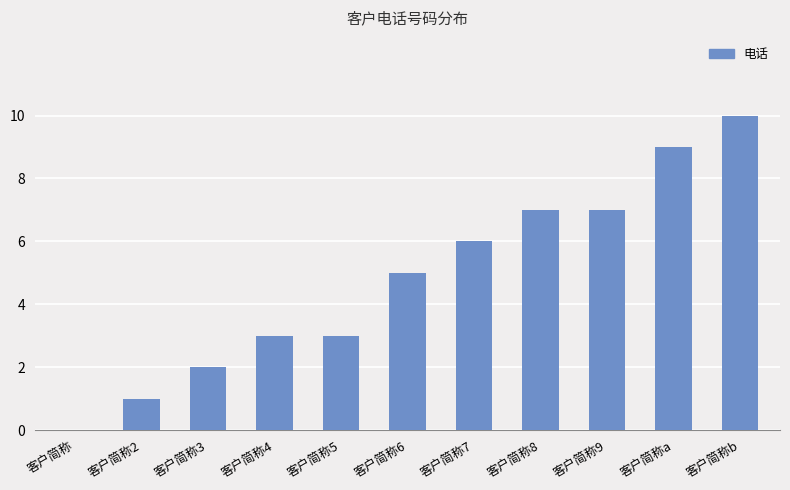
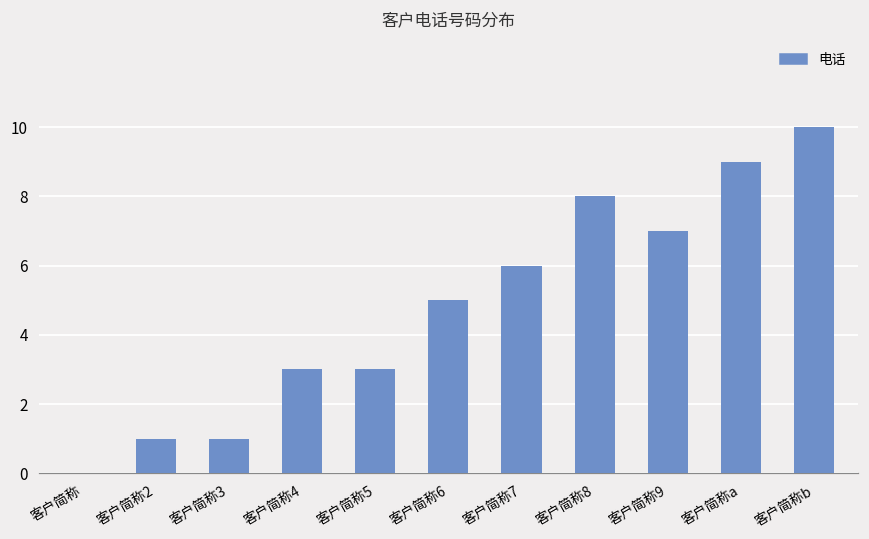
  {
    "客户简称": 0.0,
    "客户简称2": 1.0,
-   "客户简称3": 2.0,
+   "客户简称3": 1.0,
    "客户简称4": 3.0,
    "客户简称5": 3.0,
    "客户简称6": 5.0,
    "客户简称7": 6.0,
-   "客户简称8": 7.0,
+   "客户简称8": 8.0,
    "客户简称9": 7.0,
    "客户简称a": 9.0,
    "客户简称b": 10.0
  }
